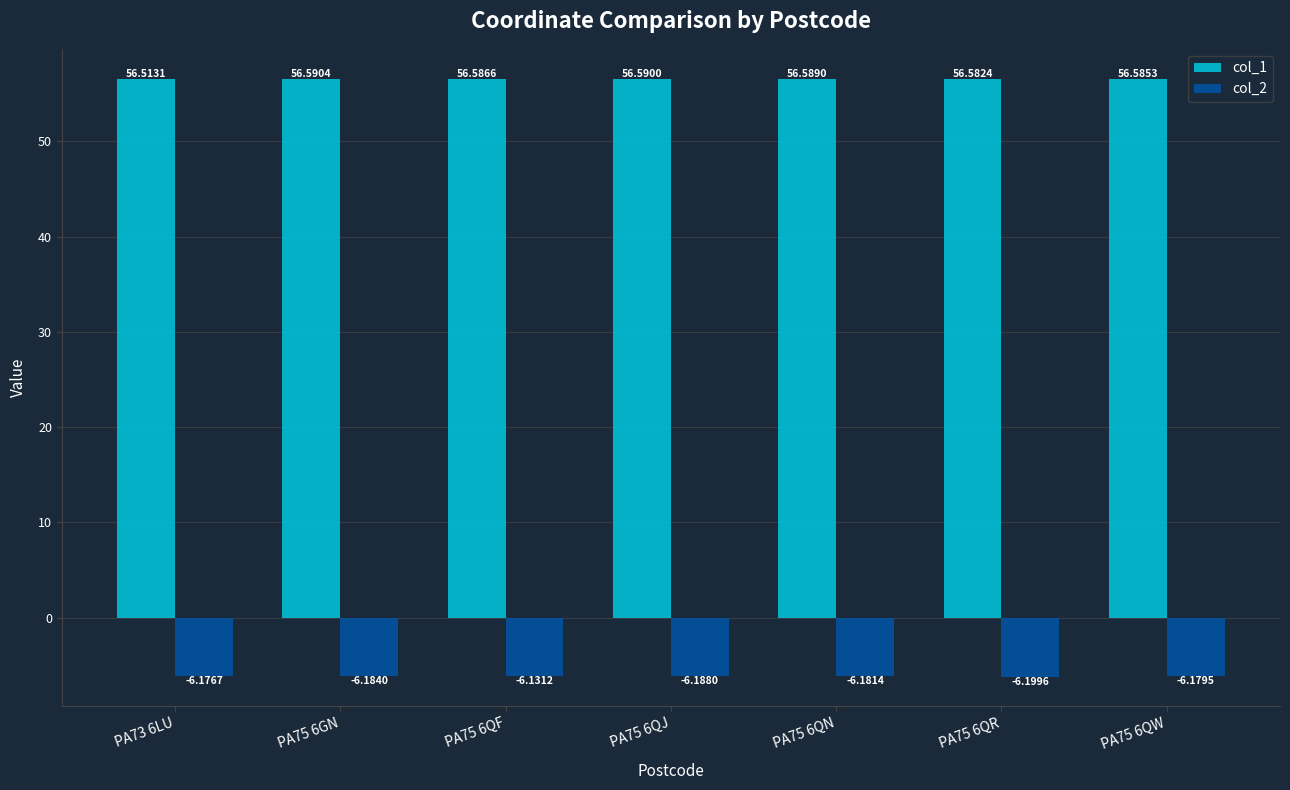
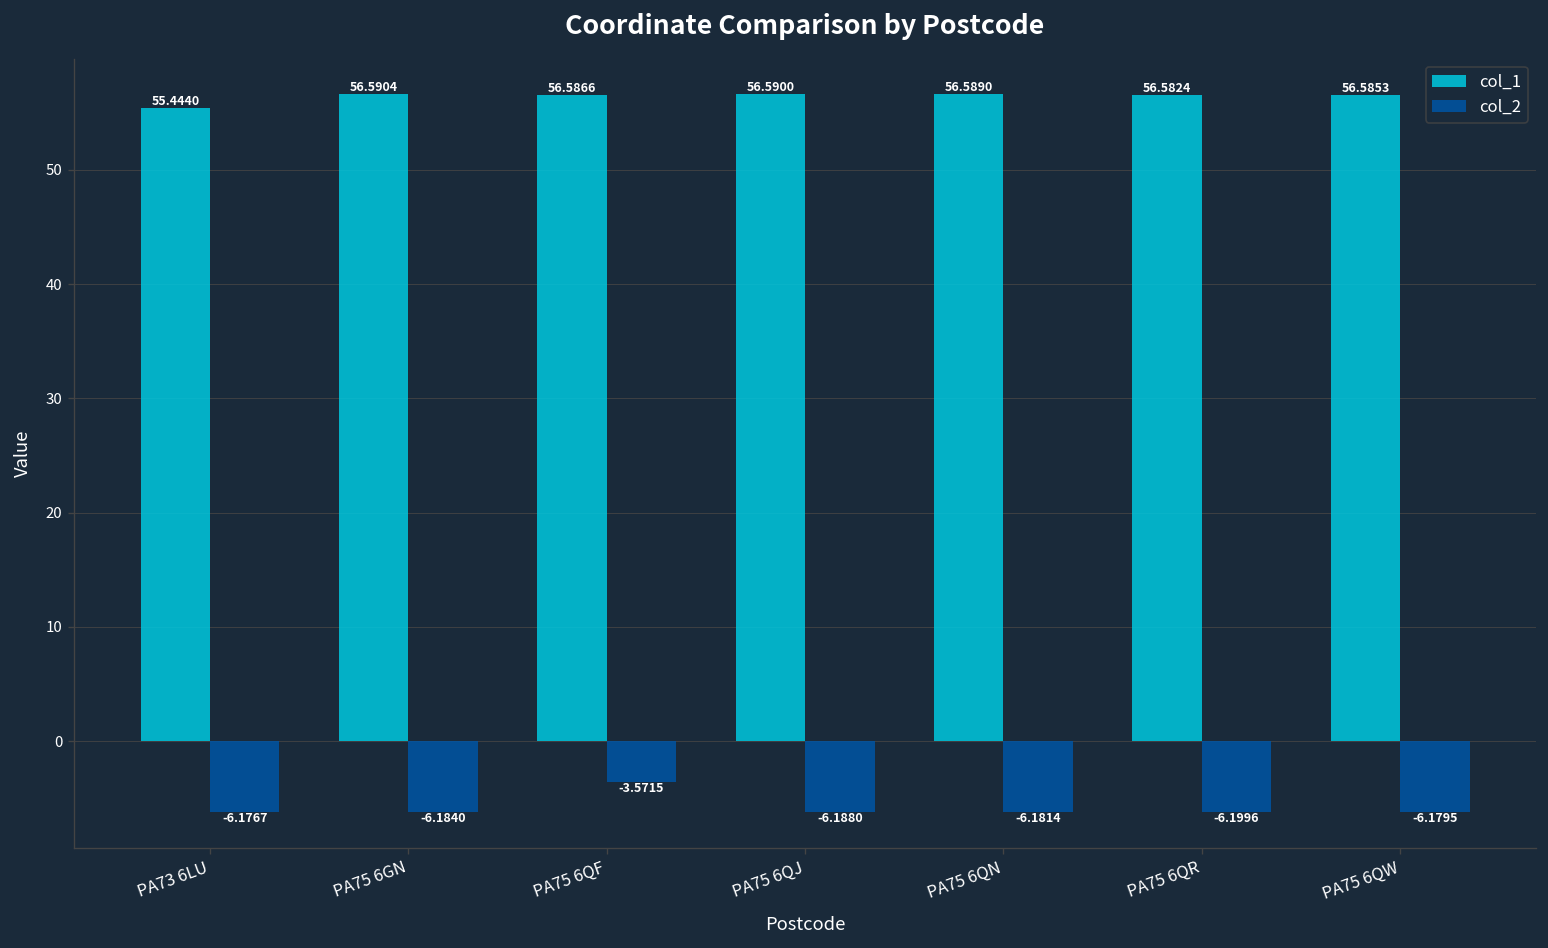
  {
    "col_1": {
-     "PA73 6LU": 56.5131,
+     "PA73 6LU": 55.4440,
      "PA75 6GN": 56.5904,
      "PA75 6QF": 56.5866,
      "PA75 6QJ": 56.5900,
      "PA75 6QN": 56.5890,
      "PA75 6QR": 56.5824,
      "PA75 6QW": 56.5853
    },
    "col_2": {
      "PA73 6LU": -6.1767,
      "PA75 6GN": -6.1840,
-     "PA75 6QF": -6.1312,
+     "PA75 6QF": -3.5715,
      "PA75 6QJ": -6.1880,
      "PA75 6QN": -6.1814,
      "PA75 6QR": -6.1996,
      "PA75 6QW": -6.1795
    }
  }
